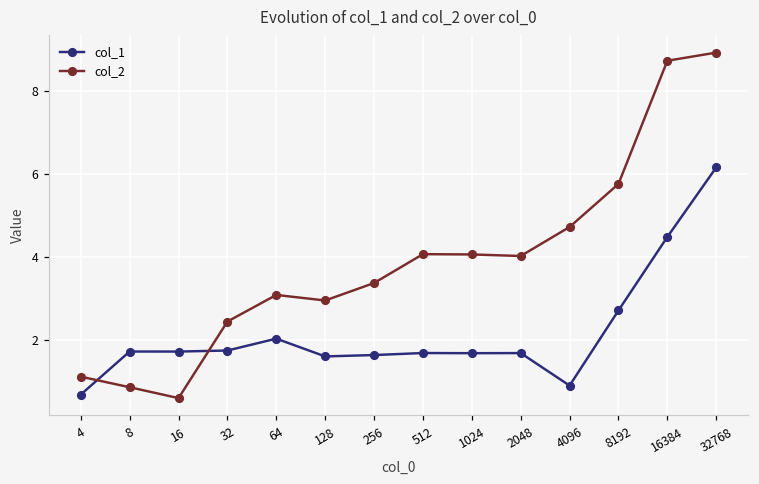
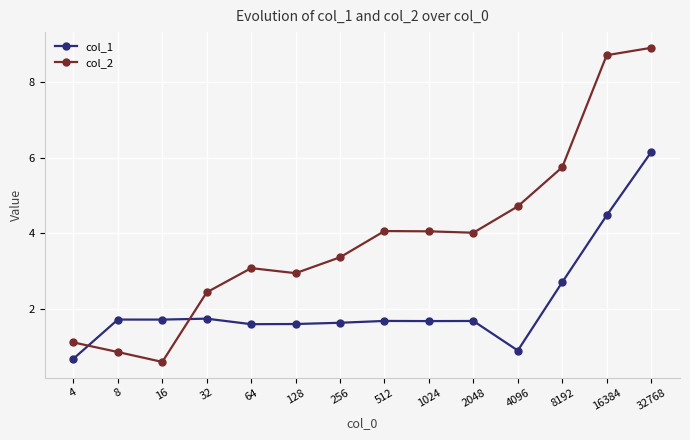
  {
    "col_1": {
      "4": 0.7,
      "8": 1.7,
      "16": 1.7,
      "32": 1.7,
-     "64": 2.0,
+     "64": 1.6,
      "128": 1.6,
      "256": 1.6,
      "512": 1.7,
      "1024": 1.7,
      "2048": 1.7,
      "4096": 0.9,
      "8192": 2.7,
      "16384": 4.5,
      "32768": 6.1
    },
    "col_2": {
      "4": 1.1,
      "8": 0.9,
      "16": 0.6,
      "32": 2.4,
      "64": 3.1,
      "128": 2.9,
      "256": 3.4,
      "512": 4.1,
      "1024": 4.1,
      "2048": 4.0,
      "4096": 4.7,
      "8192": 5.8,
      "16384": 8.7,
      "32768": 8.9
    }
  }
